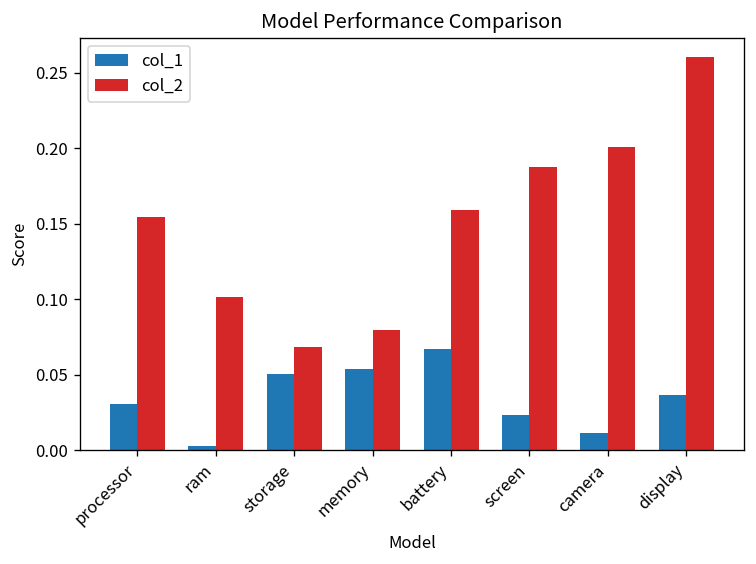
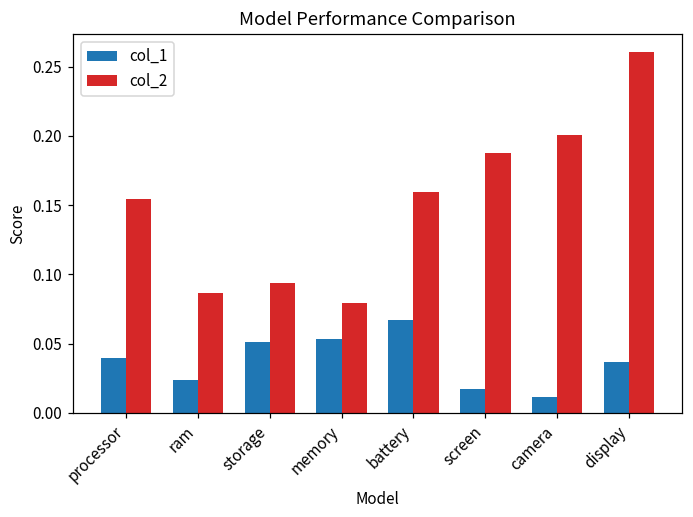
  {
    "col_1": {
-     "processor": 0.030,
-     "ram": 0.003,
+     "processor": 0.040,
+     "ram": 0.024,
      "storage": 0.051,
      "memory": 0.054,
      "battery": 0.067,
-     "screen": 0.024,
+     "screen": 0.017,
      "camera": 0.011,
      "display": 0.036
    },
    "col_2": {
      "processor": 0.155,
-     "ram": 0.101,
-     "storage": 0.068,
+     "ram": 0.087,
+     "storage": 0.094,
      "memory": 0.080,
      "battery": 0.159,
      "screen": 0.188,
      "camera": 0.201,
      "display": 0.260
    }
  }
